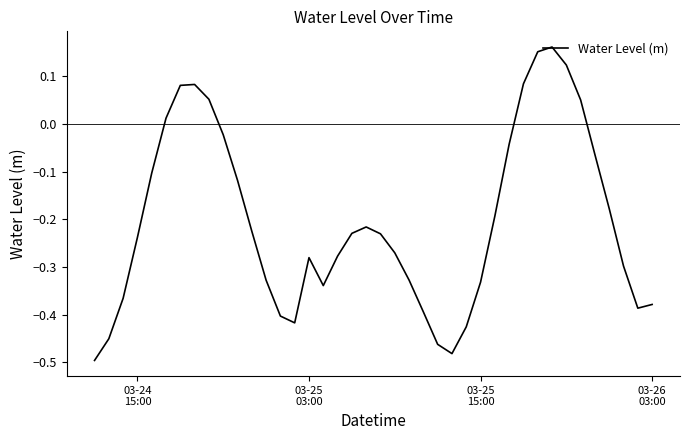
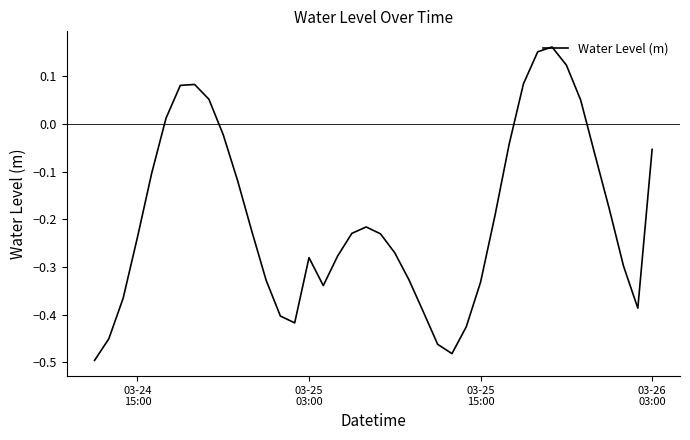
  {
    "03-24 15:00": -0.24,
    "03-25 03:00": -0.28,
    "03-25 15:00": -0.33,
-   "03-26 03:00": -0.38
+   "03-26 03:00": -0.05
  }
